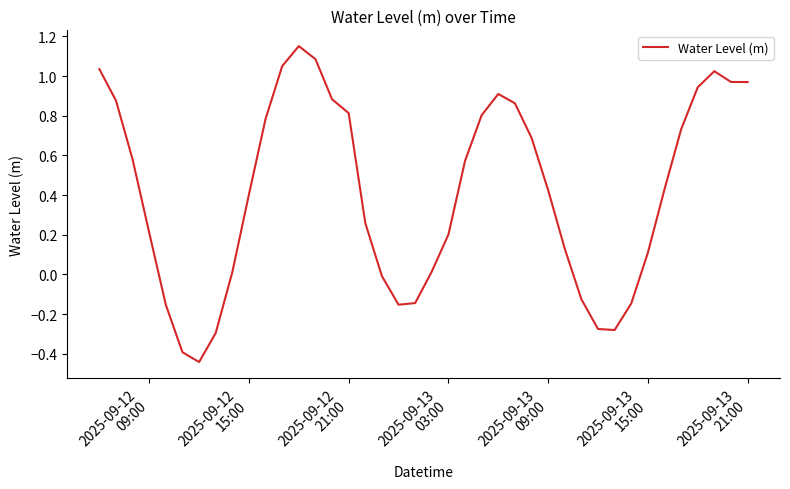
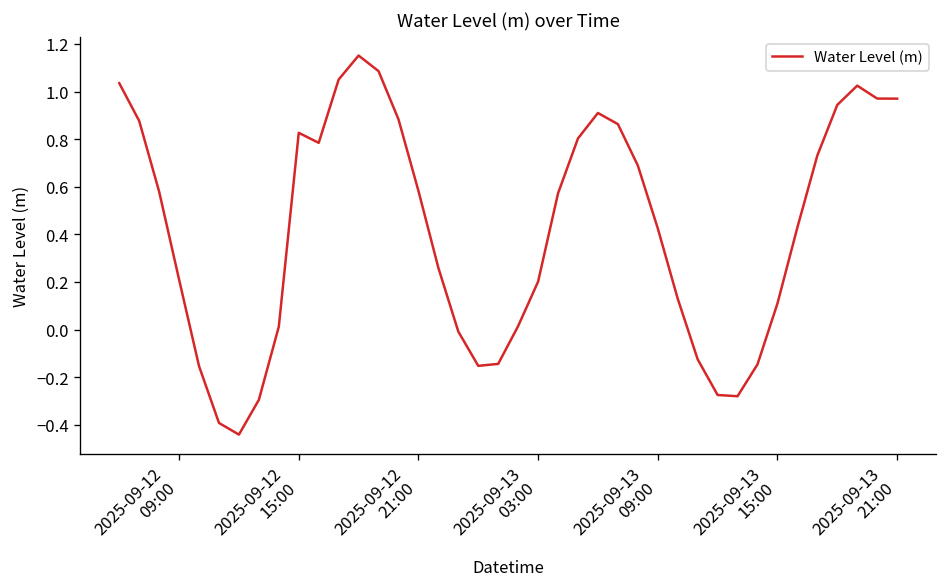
  {
    "2025-09-12 09:00": 0.21,
-   "2025-09-12 15:00": 0.40,
-   "2025-09-12 21:00": 0.81,
+   "2025-09-12 15:00": 0.83,
+   "2025-09-12 21:00": 0.58,
    "2025-09-13 03:00": 0.20,
    "2025-09-13 09:00": 0.43,
    "2025-09-13 15:00": 0.11,
    "2025-09-13 21:00": 0.97
  }
